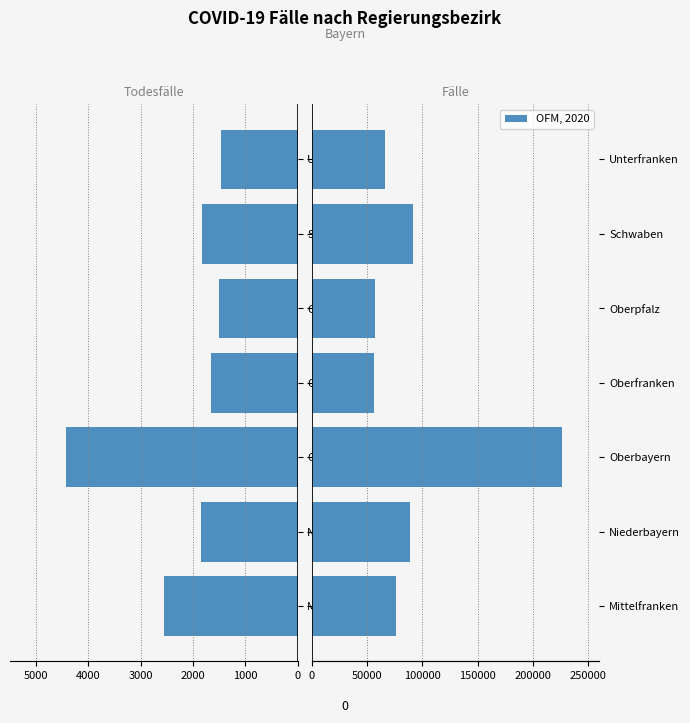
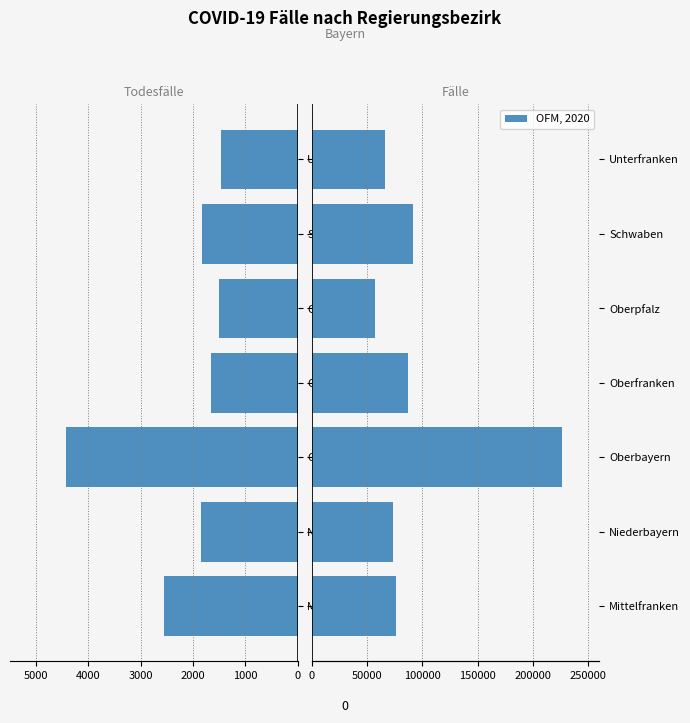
  {
    "Fälle": {
      "Unterfranken": 66000,
      "Schwaben": 91000,
      "Oberpfalz": 57000,
-     "Oberfranken": 57000,
+     "Oberfranken": 87000,
      "Oberbayern": 226000,
-     "Niederbayern": 89000,
+     "Niederbayern": 73000,
      "Mittelfranken": 76000
    }
  }
